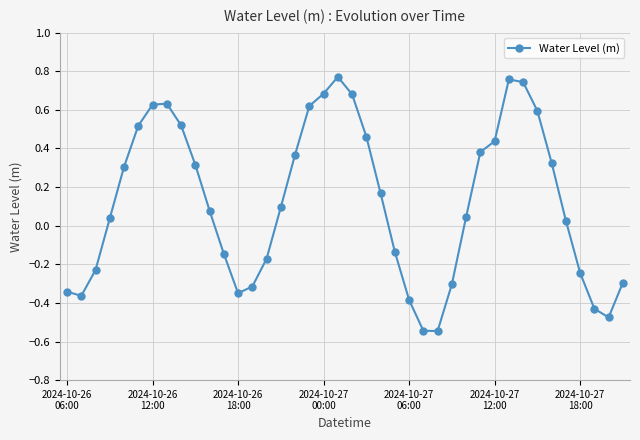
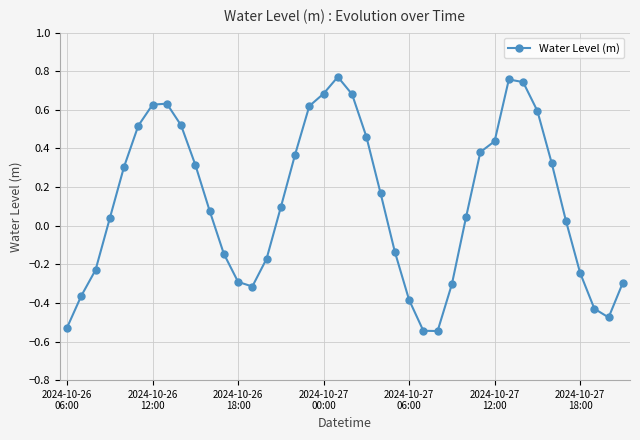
  {
-   "2024-10-26 06:00": -0.34,
+   "2024-10-26 06:00": -0.53,
    "2024-10-26 12:00": 0.63,
-   "2024-10-26 18:00": -0.35,
+   "2024-10-26 18:00": -0.29,
    "2024-10-27 00:00": 0.68,
    "2024-10-27 06:00": -0.38,
    "2024-10-27 12:00": 0.44,
    "2024-10-27 18:00": -0.24
  }
